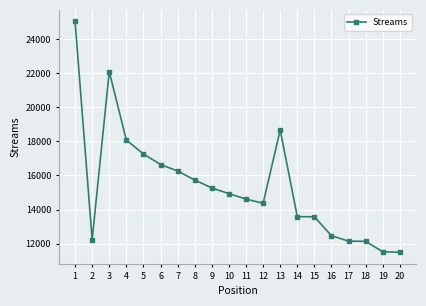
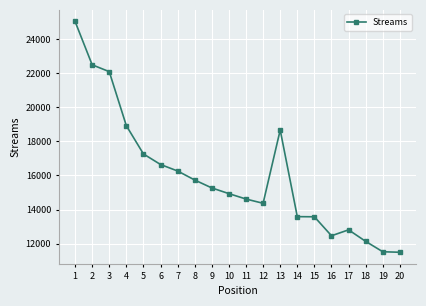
  {
    "1": 25000,
-   "2": 12200,
+   "2": 22500,
    "3": 22100,
-   "4": 18100,
+   "4": 18900,
    "5": 17300,
    "6": 16600,
    "7": 16300,
    "8": 15700,
    "9": 15300,
    "10": 14900,
    "11": 14600,
    "12": 14400,
    "13": 18700,
    "14": 13600,
    "15": 13600,
    "16": 12500,
-   "17": 12100,
+   "17": 12800,
    "18": 12100,
    "19": 11500,
    "20": 11500
  }
